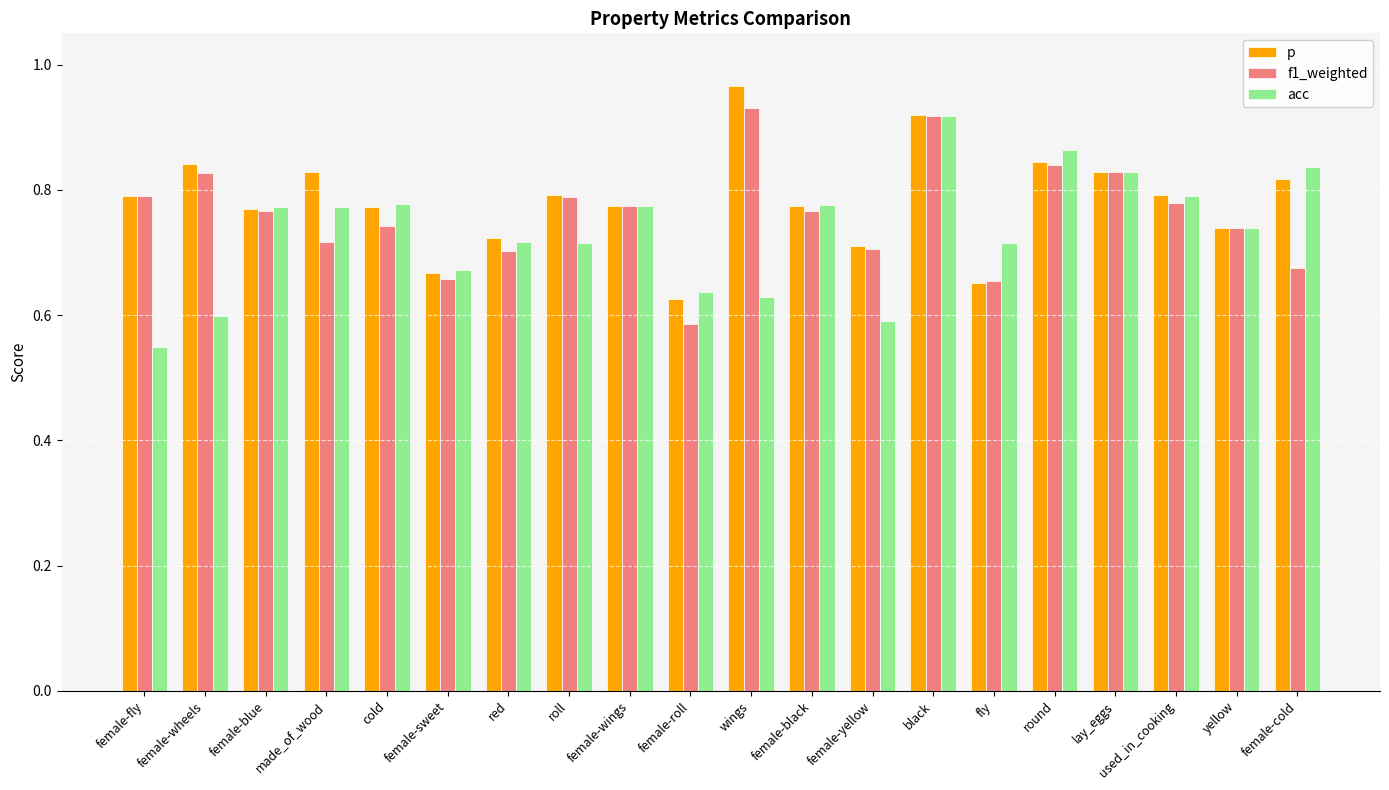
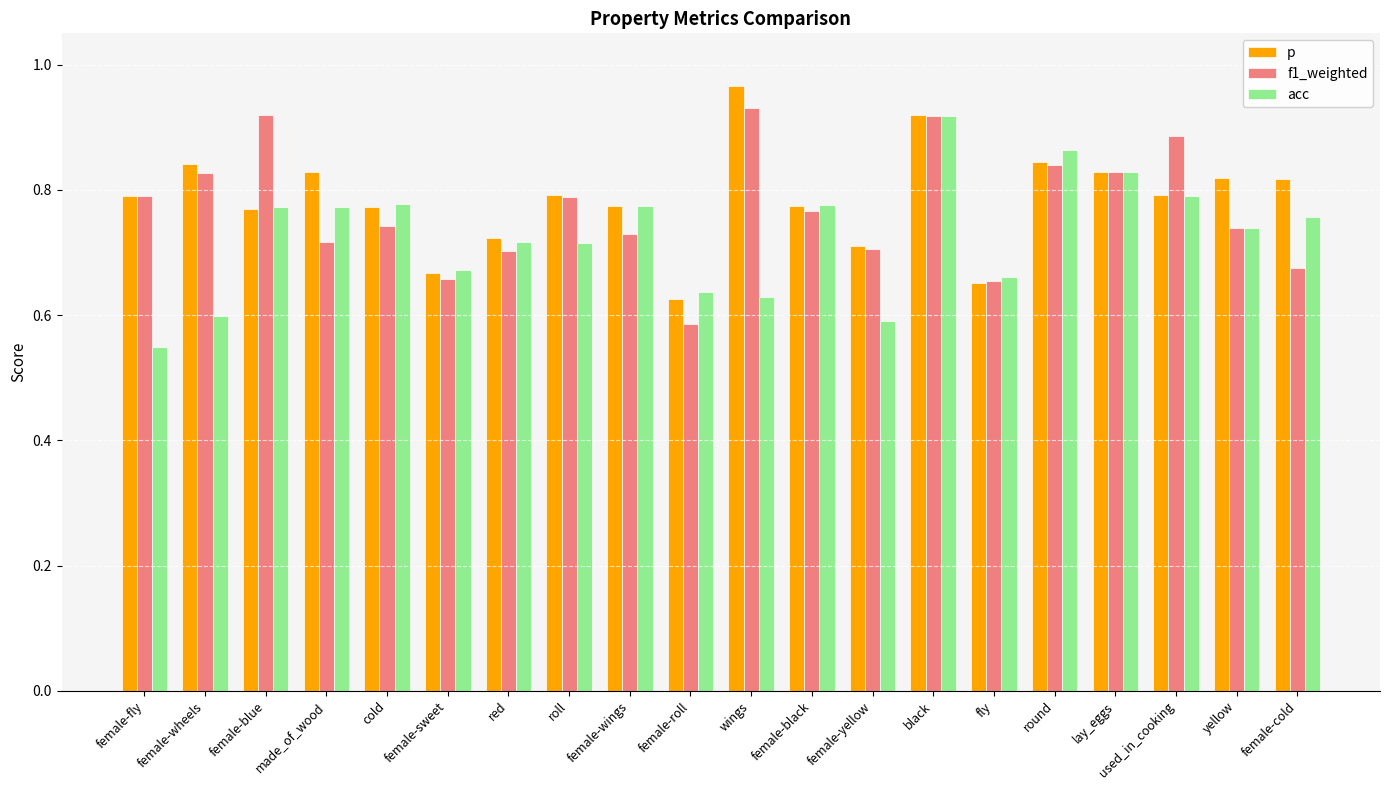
  {
    "p": {
      "female-fly": 0.79,
      "female-wheels": 0.84,
      "female-blue": 0.77,
      "made_of_wood": 0.83,
      "cold": 0.77,
      "female-sweet": 0.67,
      "red": 0.72,
      "roll": 0.79,
      "female-wings": 0.77,
      "female-roll": 0.63,
      "wings": 0.97,
      "female-black": 0.77,
      "female-yellow": 0.71,
      "black": 0.92,
      "fly": 0.65,
      "round": 0.84,
      "lay_eggs": 0.83,
      "used_in_cooking": 0.79,
-     "yellow": 0.74,
+     "yellow": 0.82,
      "female-cold": 0.82
    },
    "f1_weighted": {
      "female-fly": 0.79,
      "female-wheels": 0.83,
-     "female-blue": 0.77,
+     "female-blue": 0.92,
      "made_of_wood": 0.72,
      "cold": 0.74,
      "female-sweet": 0.66,
      "red": 0.70,
      "roll": 0.79,
-     "female-wings": 0.77,
+     "female-wings": 0.73,
      "female-roll": 0.59,
      "wings": 0.93,
      "female-black": 0.77,
      "female-yellow": 0.71,
      "black": 0.92,
      "fly": 0.66,
      "round": 0.84,
      "lay_eggs": 0.83,
-     "used_in_cooking": 0.78,
+     "used_in_cooking": 0.89,
      "yellow": 0.74,
      "female-cold": 0.67
    },
    "acc": {
      "female-fly": 0.55,
      "female-wheels": 0.60,
      "female-blue": 0.77,
      "made_of_wood": 0.77,
      "cold": 0.78,
      "female-sweet": 0.67,
      "red": 0.72,
      "roll": 0.72,
      "female-wings": 0.77,
      "female-roll": 0.64,
      "wings": 0.63,
      "female-black": 0.78,
      "female-yellow": 0.59,
      "black": 0.92,
-     "fly": 0.71,
+     "fly": 0.66,
      "round": 0.86,
      "lay_eggs": 0.83,
      "used_in_cooking": 0.79,
      "yellow": 0.74,
-     "female-cold": 0.84
+     "female-cold": 0.76
    }
  }
